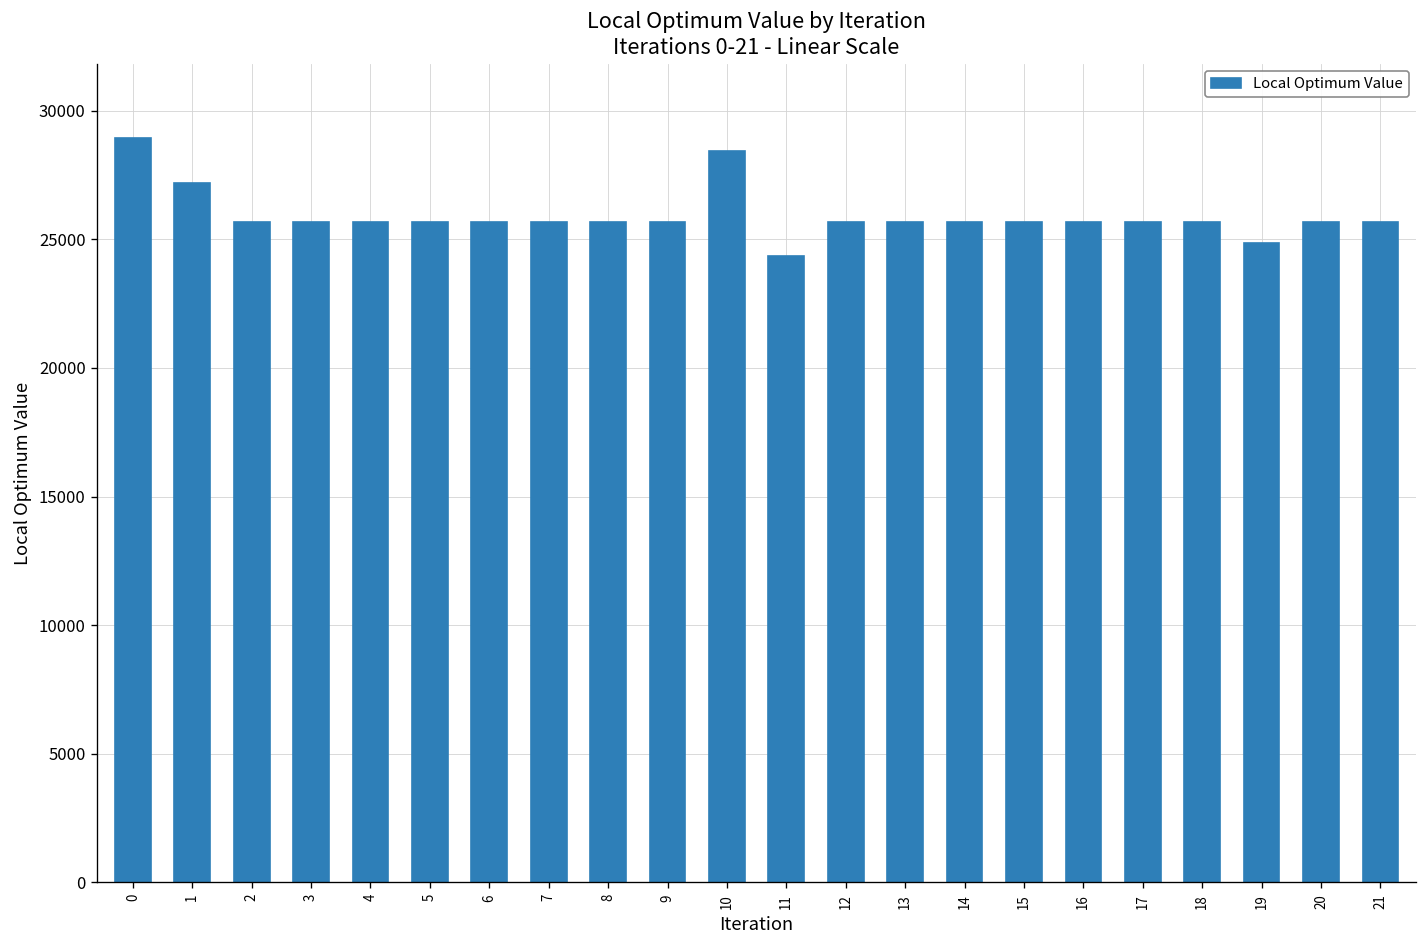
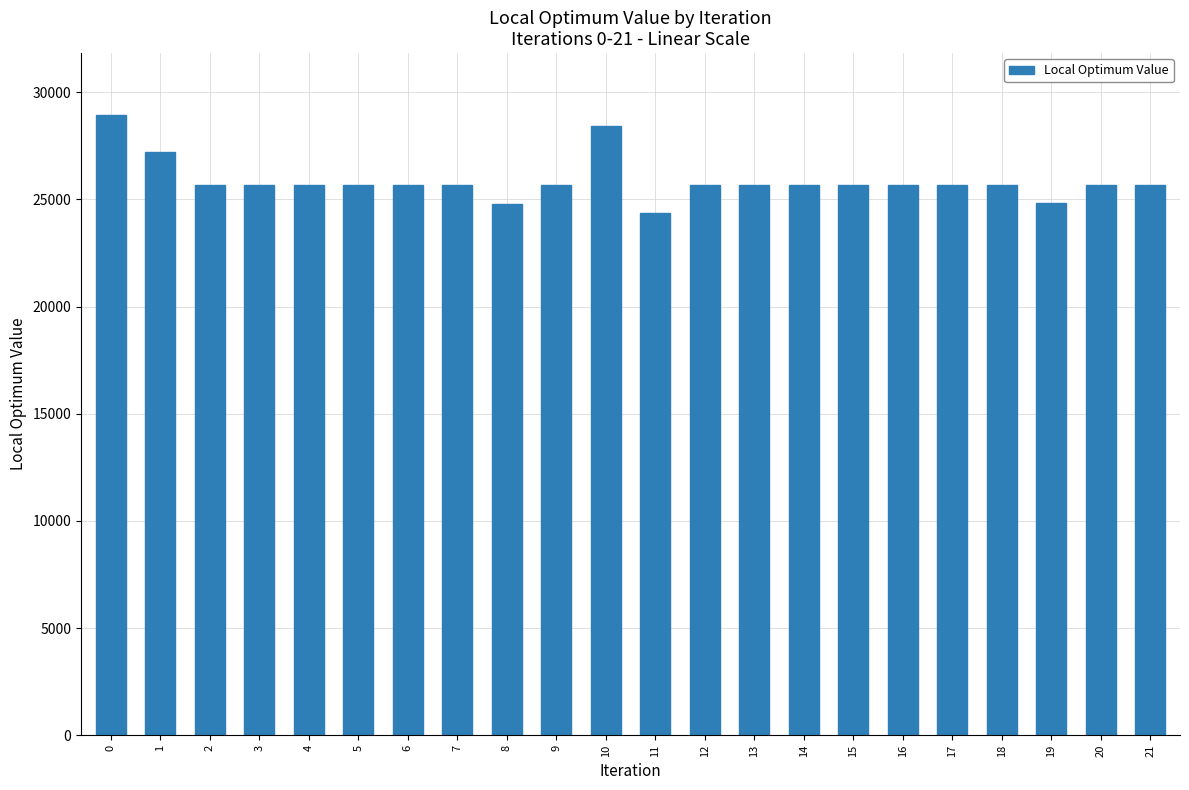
  {
    "0": 28900,
    "1": 27200,
    "2": 25700,
    "3": 25700,
    "4": 25700,
    "5": 25700,
    "6": 25700,
    "7": 25700,
-   "8": 25700,
+   "8": 24800,
    "9": 25700,
    "10": 28400,
    "11": 24400,
    "12": 25700,
    "13": 25700,
    "14": 25700,
    "15": 25700,
    "16": 25700,
    "17": 25700,
    "18": 25700,
    "19": 24800,
    "20": 25700,
    "21": 25700
  }
